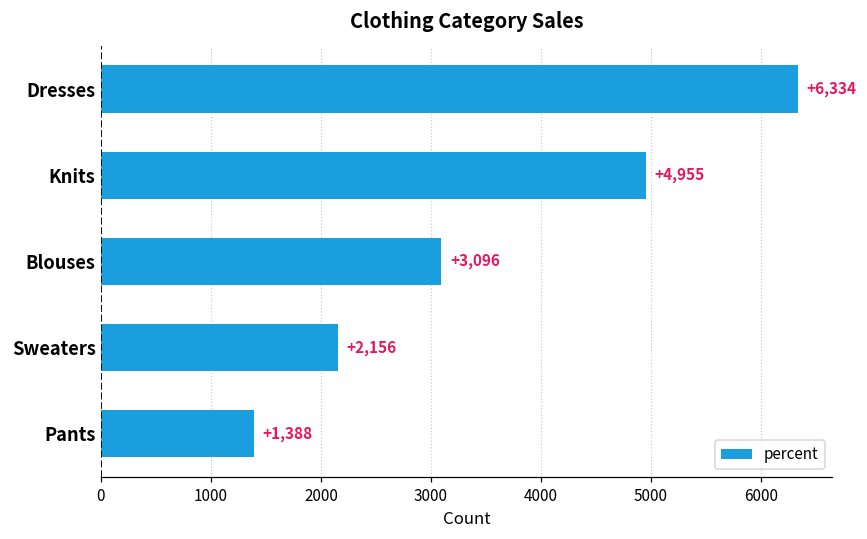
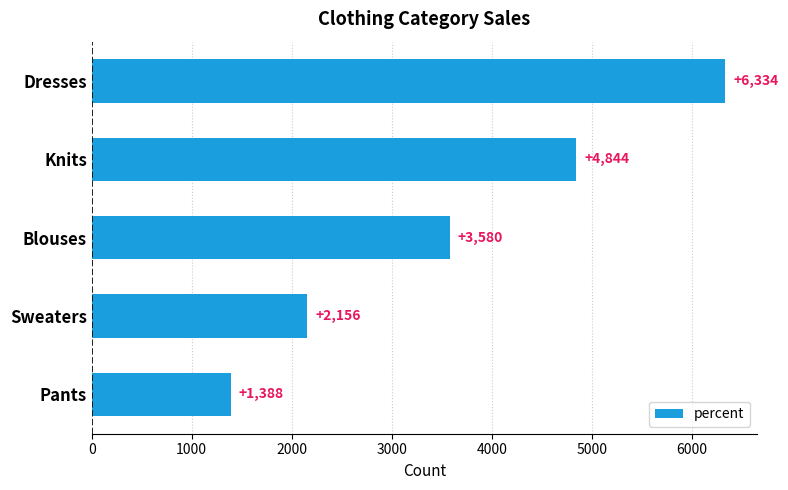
  {
    "Dresses": "+6,334",
-   "Knits": "+4,955",
-   "Blouses": "+3,096",
+   "Knits": "+4,844",
+   "Blouses": "+3,580",
    "Sweaters": "+2,156",
    "Pants": "+1,388"
  }
